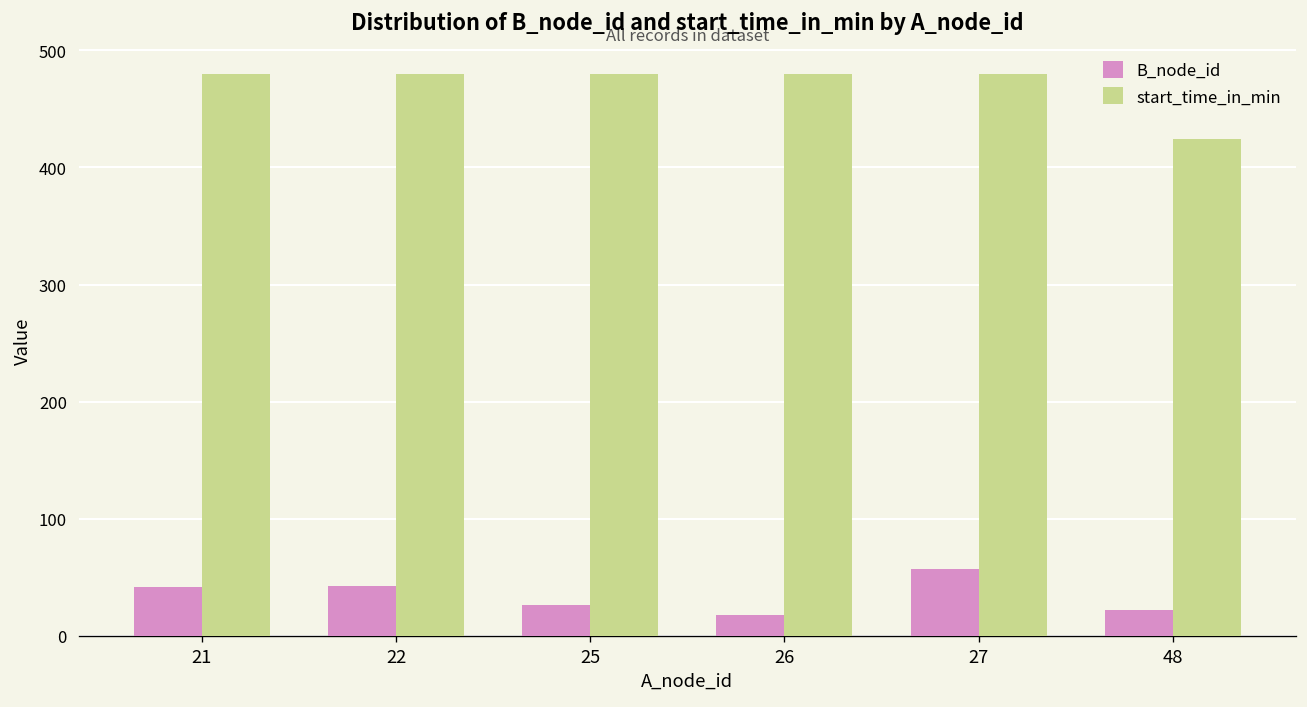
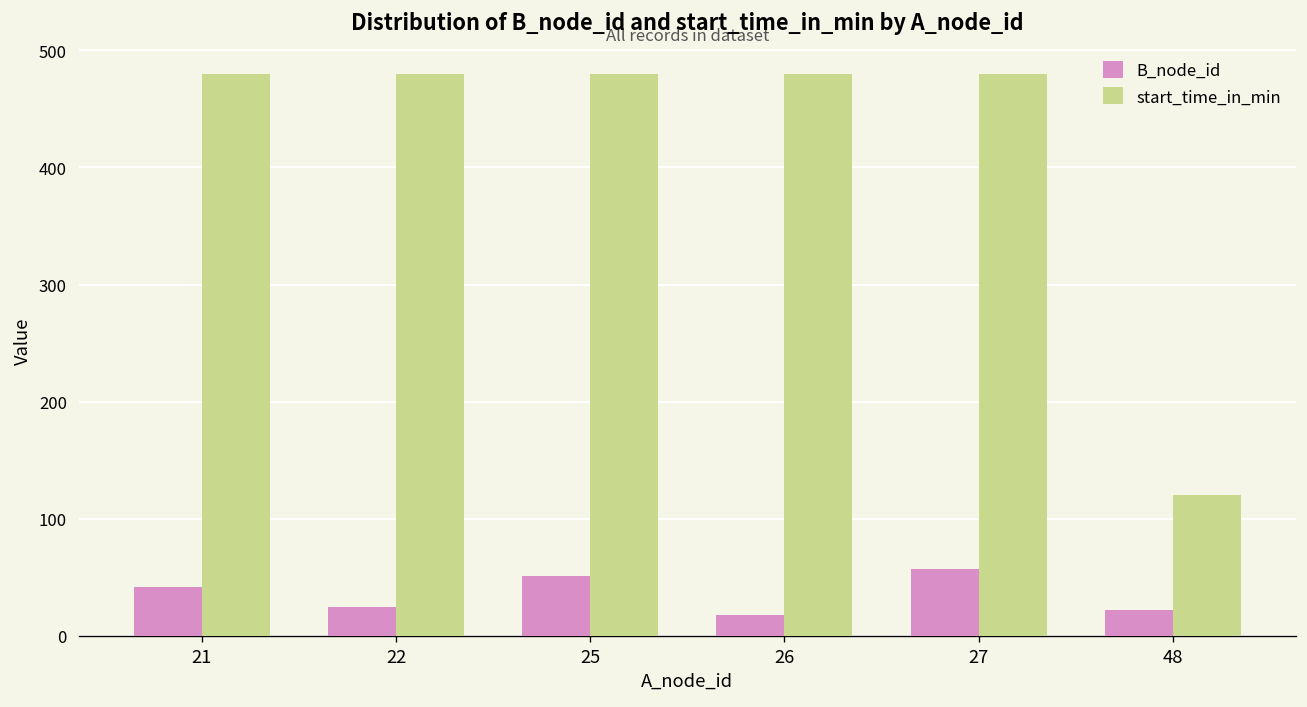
  {
    "B_node_id": {
      "21": 40,
-     "22": 40,
-     "25": 30,
+     "22": 30,
+     "25": 50,
      "26": 20,
      "27": 60,
      "48": 20
    },
    "start_time_in_min": {
      "21": 480,
      "22": 480,
      "25": 480,
      "26": 480,
      "27": 480,
-     "48": 420
+     "48": 120
    }
  }
